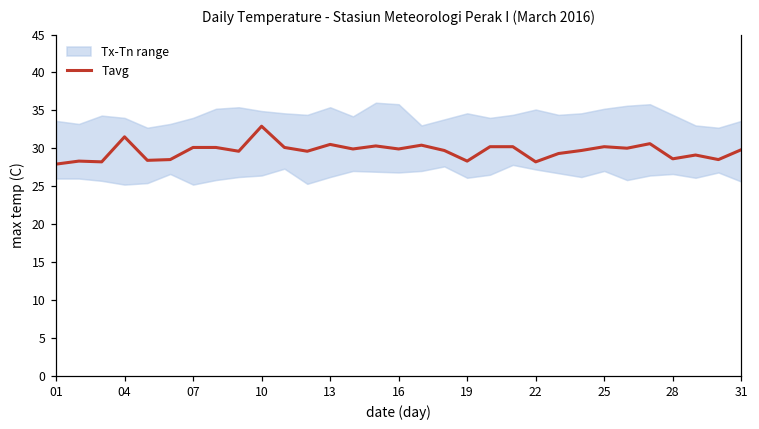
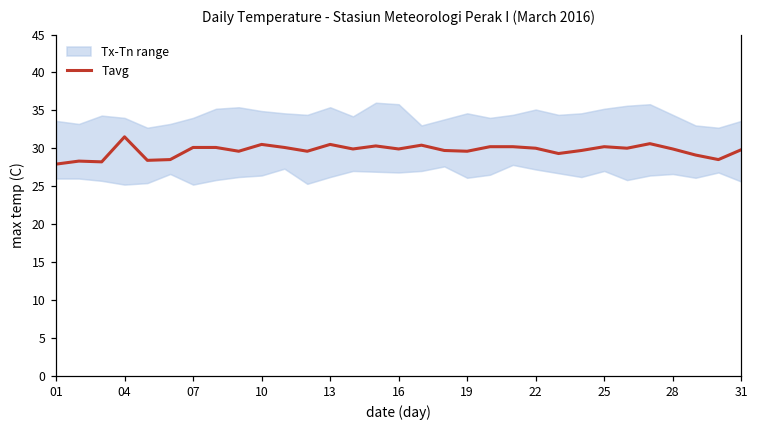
  {
    "Tavg": {
      "01": 28,
      "04": 32,
      "07": 30,
-     "10": 33,
+     "10": 31,
      "13": 31,
      "16": 30,
-     "19": 28,
-     "22": 28,
+     "19": 30,
+     "22": 30,
      "25": 30,
-     "28": 29,
+     "28": 30,
      "31": 30
    }
  }
